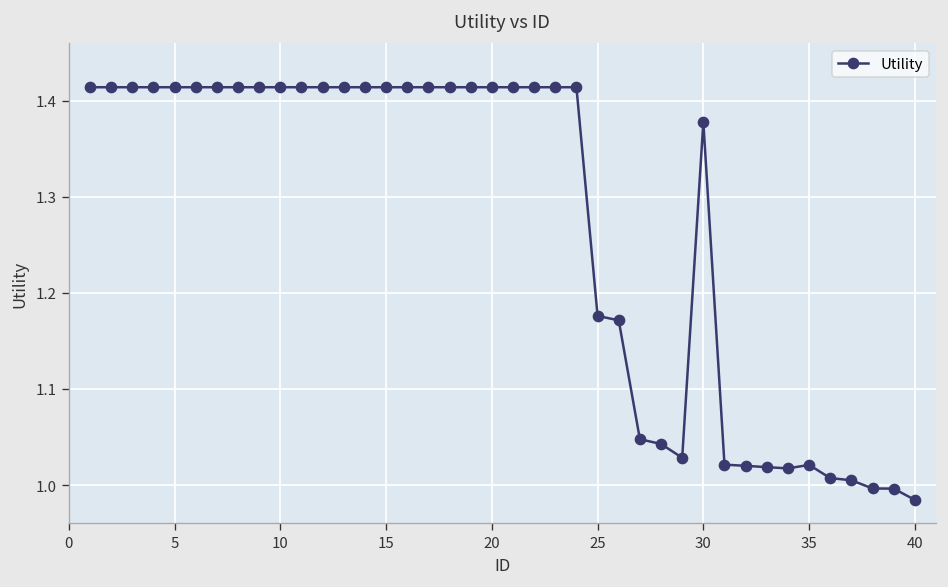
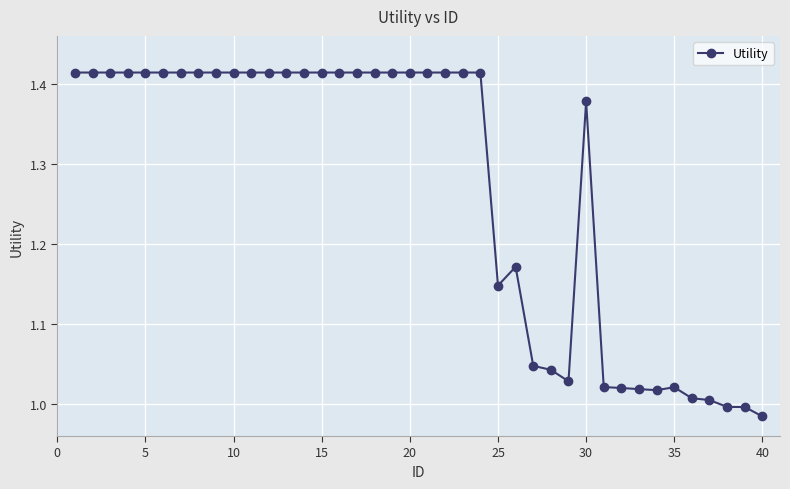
  {
    "5": 1.41,
    "10": 1.41,
    "15": 1.41,
    "20": 1.41,
-   "25": 1.18,
+   "25": 1.15,
    "30": 1.38,
    "35": 1.02,
    "40": 0.98
  }
